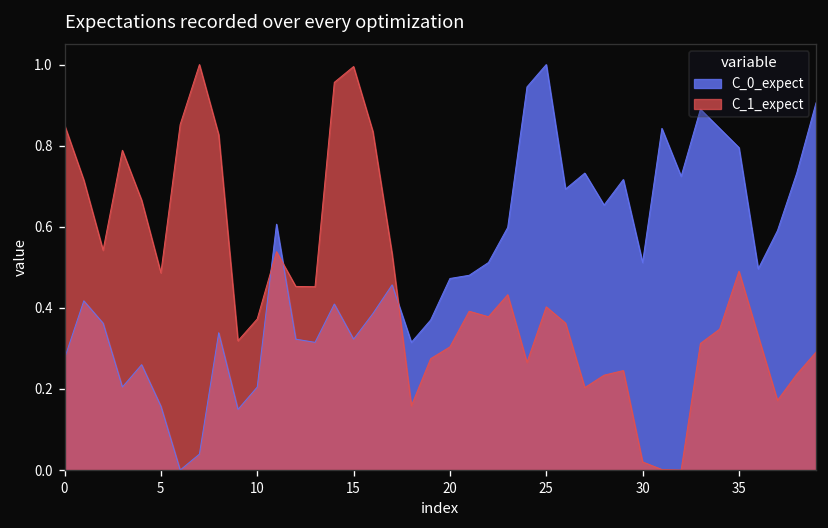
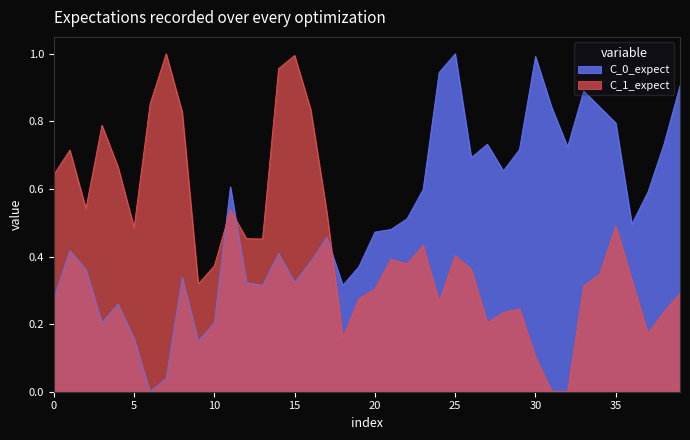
  {
    "C_0_expect": {
      "0": 0.28,
      "5": 0.16,
      "10": 0.20,
      "15": 0.32,
      "20": 0.47,
      "25": 1.00,
-     "30": 0.51,
+     "30": 0.99,
      "35": 0.80
    },
    "C_1_expect": {
-     "0": 0.85,
+     "0": 0.64,
      "5": 0.49,
      "10": 0.37,
      "15": 1.00,
      "20": 0.30,
      "25": 0.40,
-     "30": 0.02,
+     "30": 0.10,
      "35": 0.49
    }
  }
